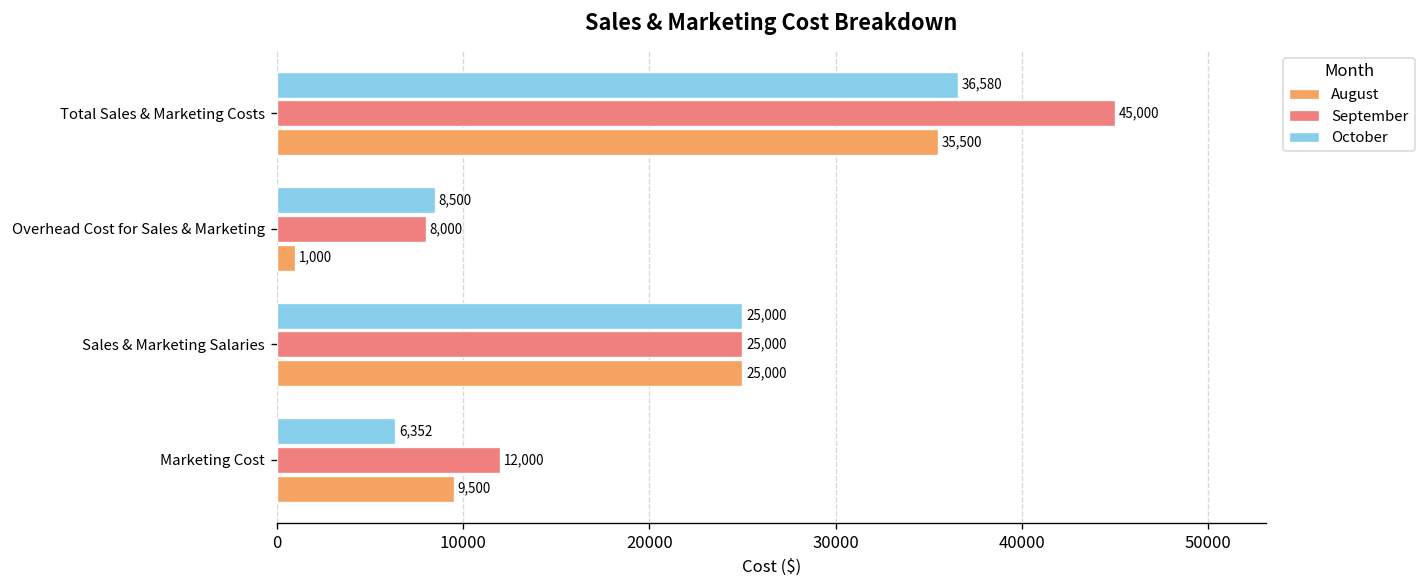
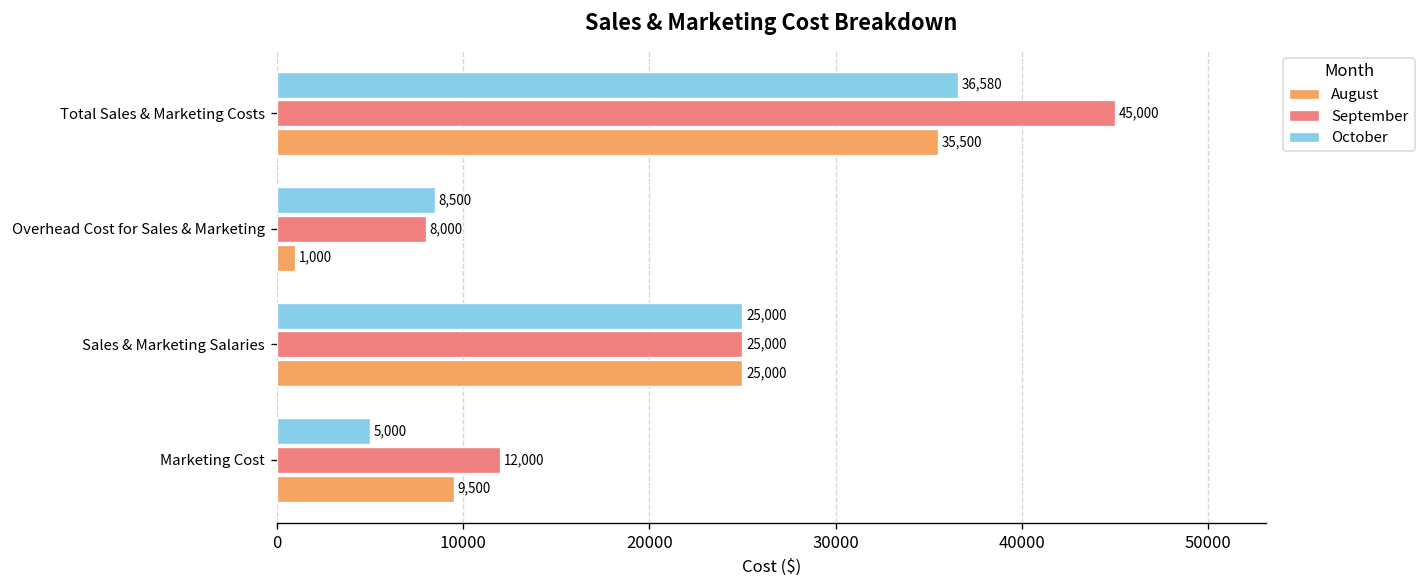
  {
    "October": {
      "Total Sales & Marketing Costs": "36,580",
      "Overhead Cost for Sales & Marketing": "8,500",
      "Sales & Marketing Salaries": "25,000",
-     "Marketing Cost": "6,352"
+     "Marketing Cost": "5,000"
    }
  }
